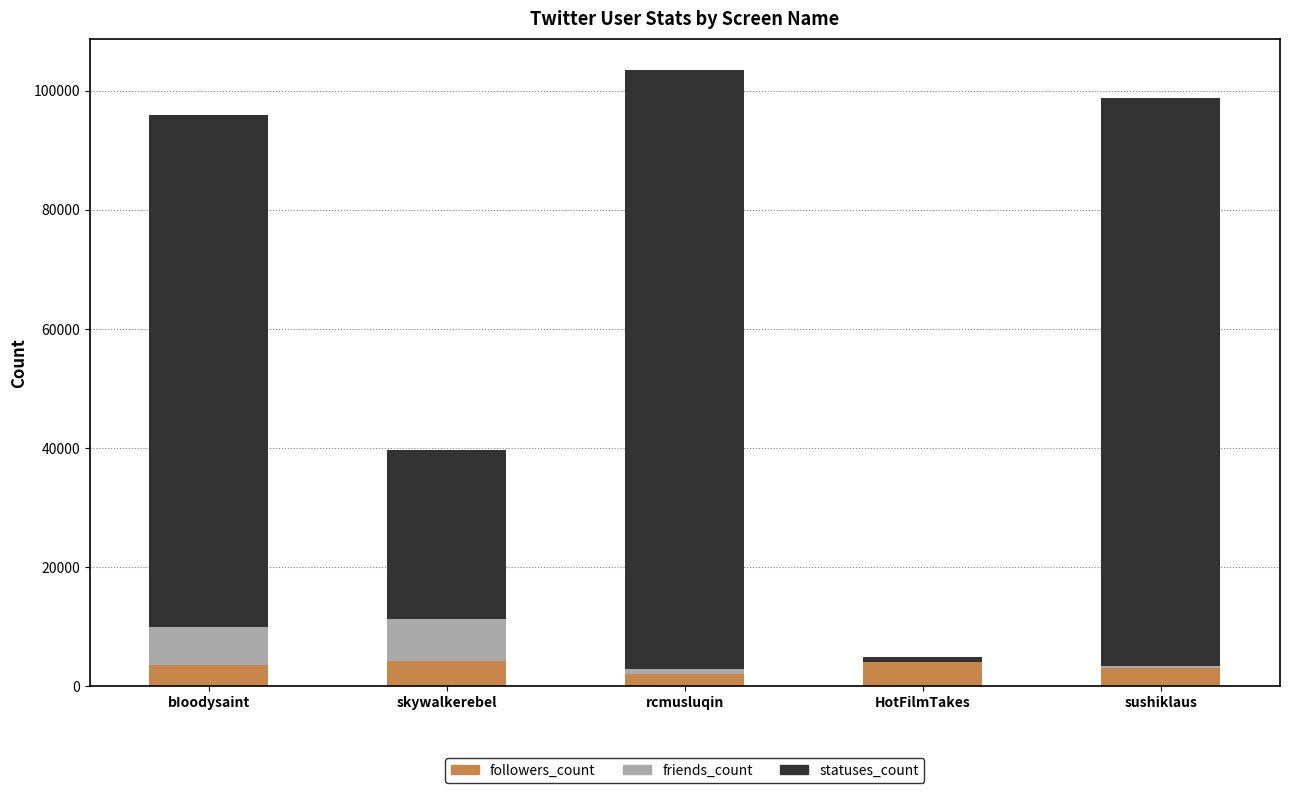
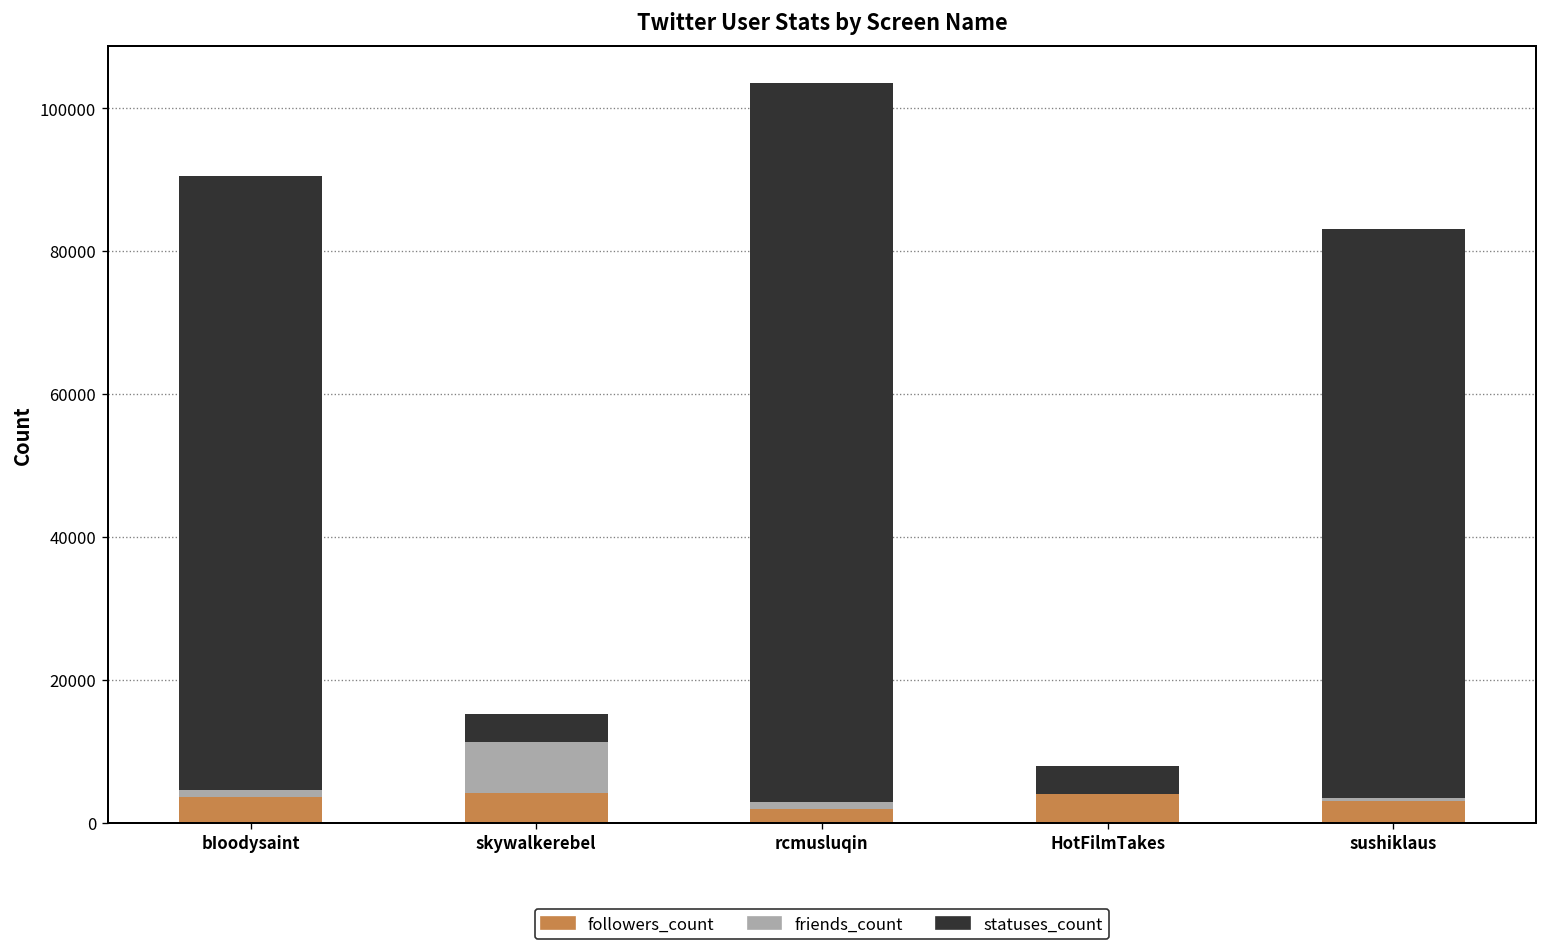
  {
    "followers_count": {
      "bIoodysaint": 4000,
      "skywalkerebel": 4000,
      "rcmusluqin": 2000,
      "HotFilmTakes": 4000,
      "sushiklaus": 3000
    },
    "friends_count": {
-     "bIoodysaint": 6000,
+     "bIoodysaint": 1000,
      "skywalkerebel": 7000,
      "rcmusluqin": 1000,
      "HotFilmTakes": 0
    },
    "statuses_count": {
      "bIoodysaint": 86000,
-     "skywalkerebel": 28000,
+     "skywalkerebel": 4000,
      "rcmusluqin": 101000,
-     "HotFilmTakes": 1000,
-     "sushiklaus": 95000
+     "HotFilmTakes": 4000,
+     "sushiklaus": 80000
    }
  }
